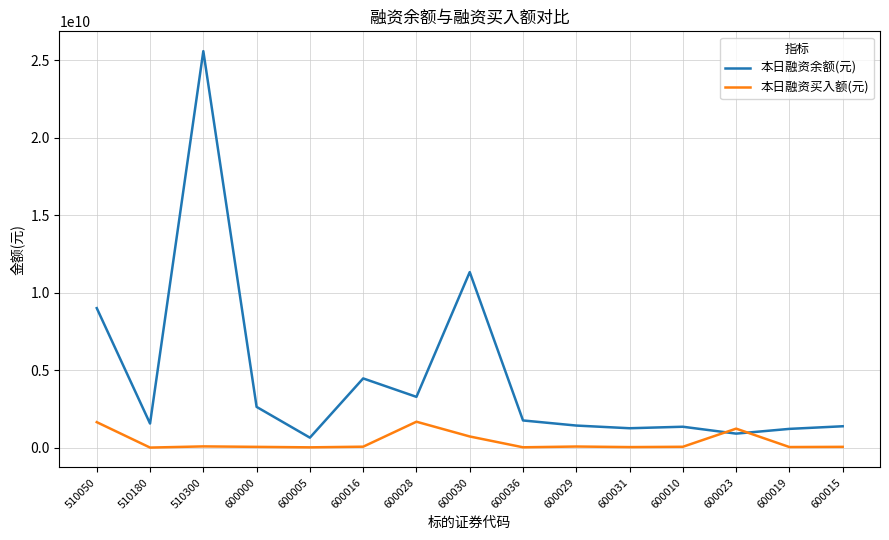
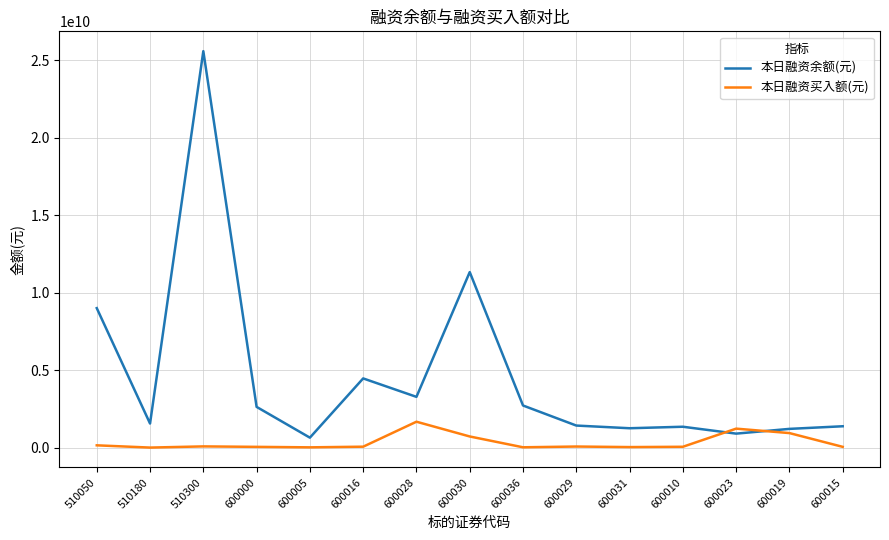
  {
    "本日融资余额(元)": {
      "510050": 9000000000,
      "510180": 1600000000,
      "510300": 25600000000,
      "600000": 2600000000,
      "600005": 600000000,
      "600016": 4500000000,
      "600028": 3300000000,
      "600030": 11300000000,
-     "600036": 1800000000,
+     "600036": 2700000000,
      "600029": 1400000000,
      "600031": 1200000000,
      "600010": 1300000000,
      "600023": 900000000,
      "600019": 1200000000,
      "600015": 1400000000
    },
    "本日融资买入额(元)": {
-     "510050": 1600000000,
+     "510050": 100000000,
      "510180": 0,
      "510300": 100000000,
      "600000": 0,
      "600005": 0,
      "600016": 100000000,
      "600028": 1700000000,
      "600030": 700000000,
      "600036": 0,
      "600029": 100000000,
      "600031": 0,
      "600010": 100000000,
      "600023": 1200000000,
-     "600019": 0,
+     "600019": 900000000,
      "600015": 0
    }
  }
